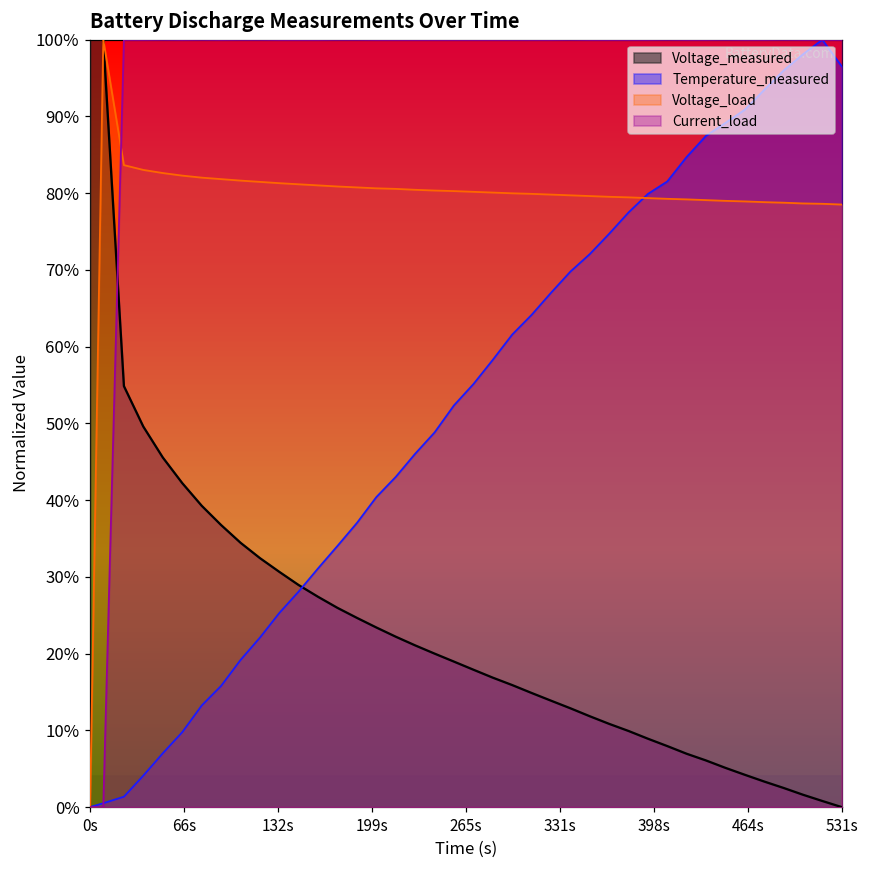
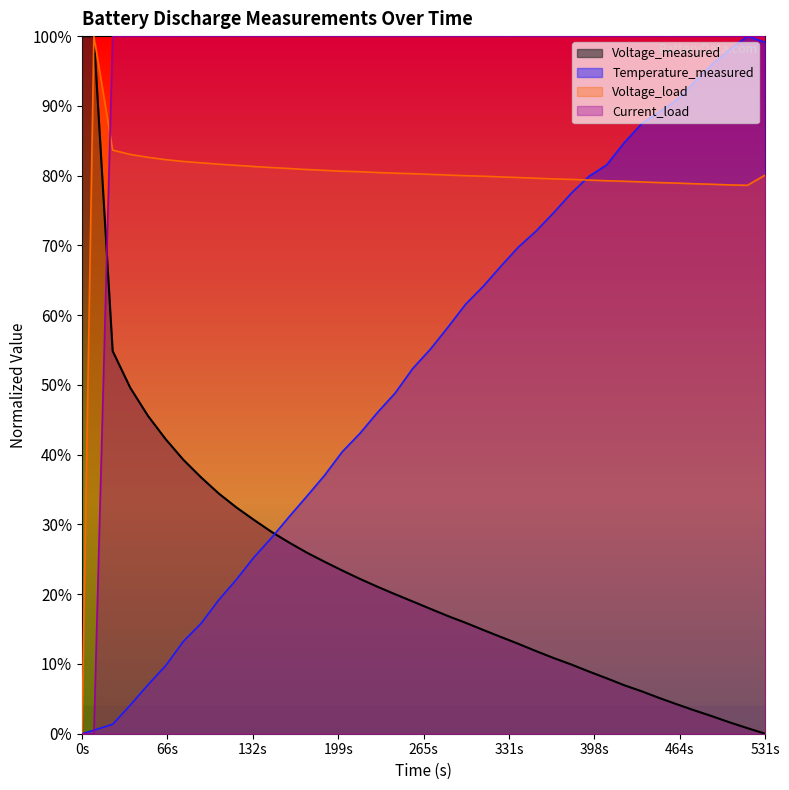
  {
    "Voltage_measured": {
      "0s": "100%"
    },
    "Temperature_measured": {
-     "531s": "97%"
+     "531s": "99%"
    },
    "Voltage_load": {
-     "531s": "79%"
+     "531s": "80%"
    },
    "Current_load": {
      "531s": "100%"
    }
  }
